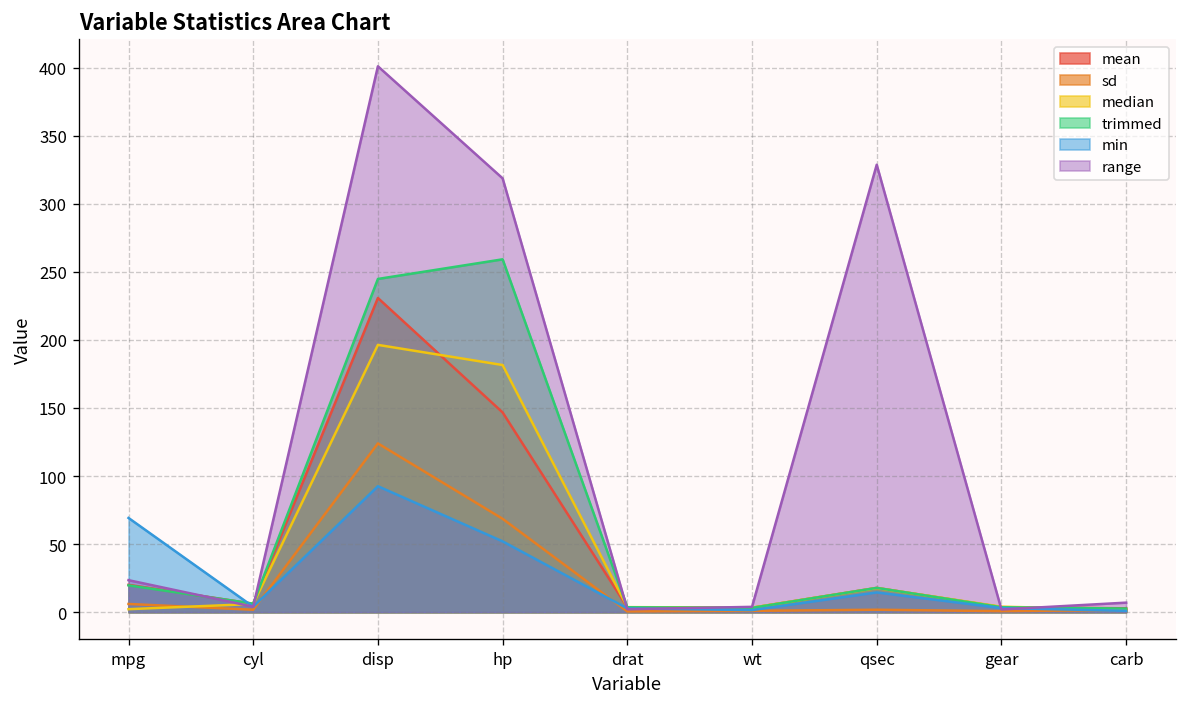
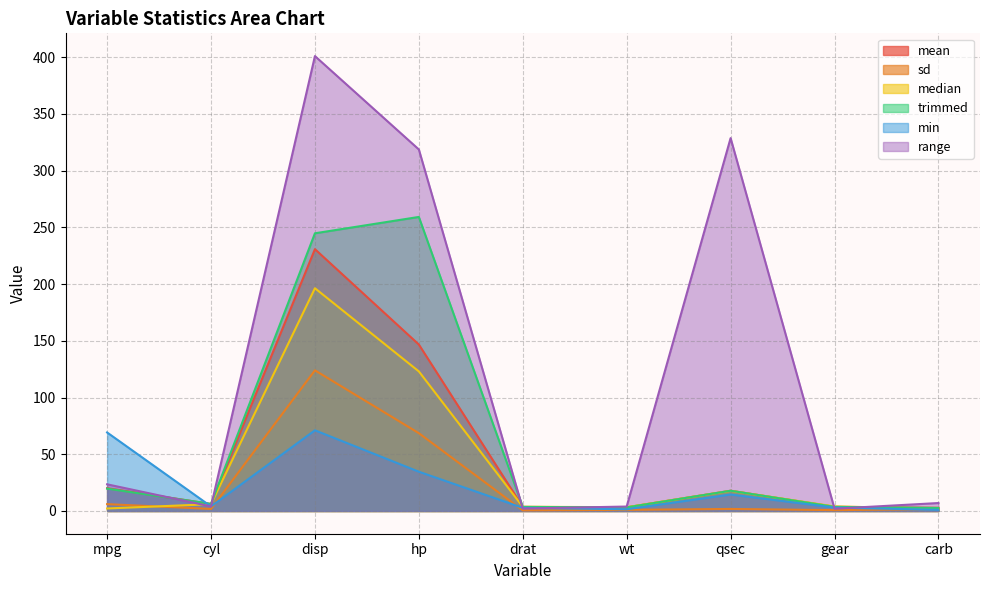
  {
    "median": {
      "mpg": 2,
      "disp": 196,
-     "hp": 182
+     "hp": 123
    },
    "trimmed": {
      "disp": 245,
      "hp": 259
    },
    "min": {
      "mpg": 69,
-     "disp": 93,
-     "hp": 52,
+     "disp": 71,
+     "hp": 35,
      "qsec": 15
    },
    "range": {
      "mpg": 24,
      "disp": 401,
      "hp": 319,
      "qsec": 329,
      "carb": 7
    }
  }
